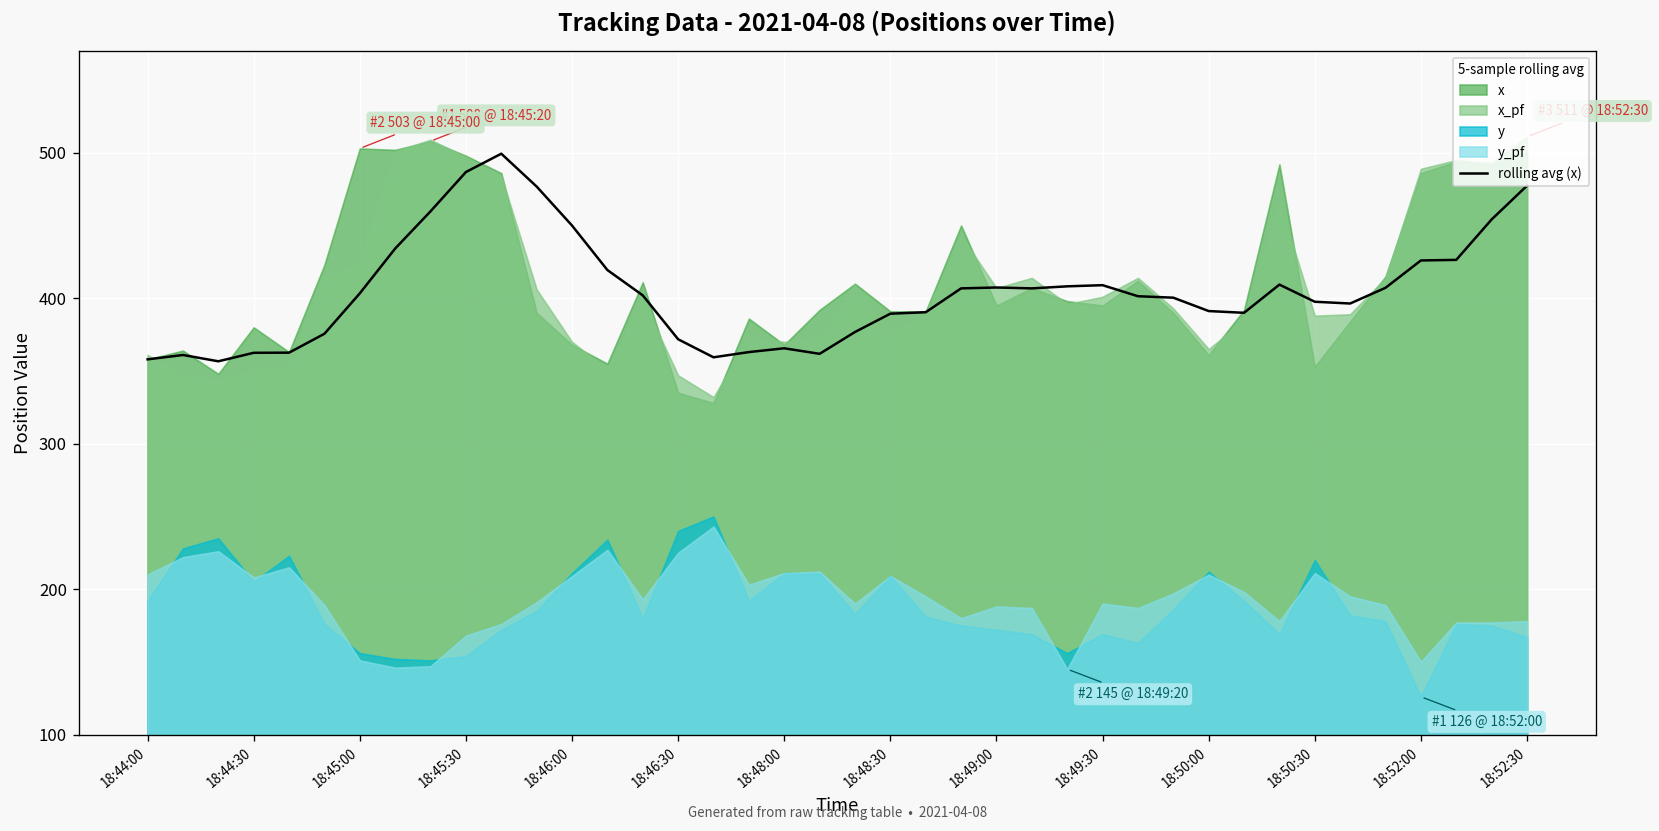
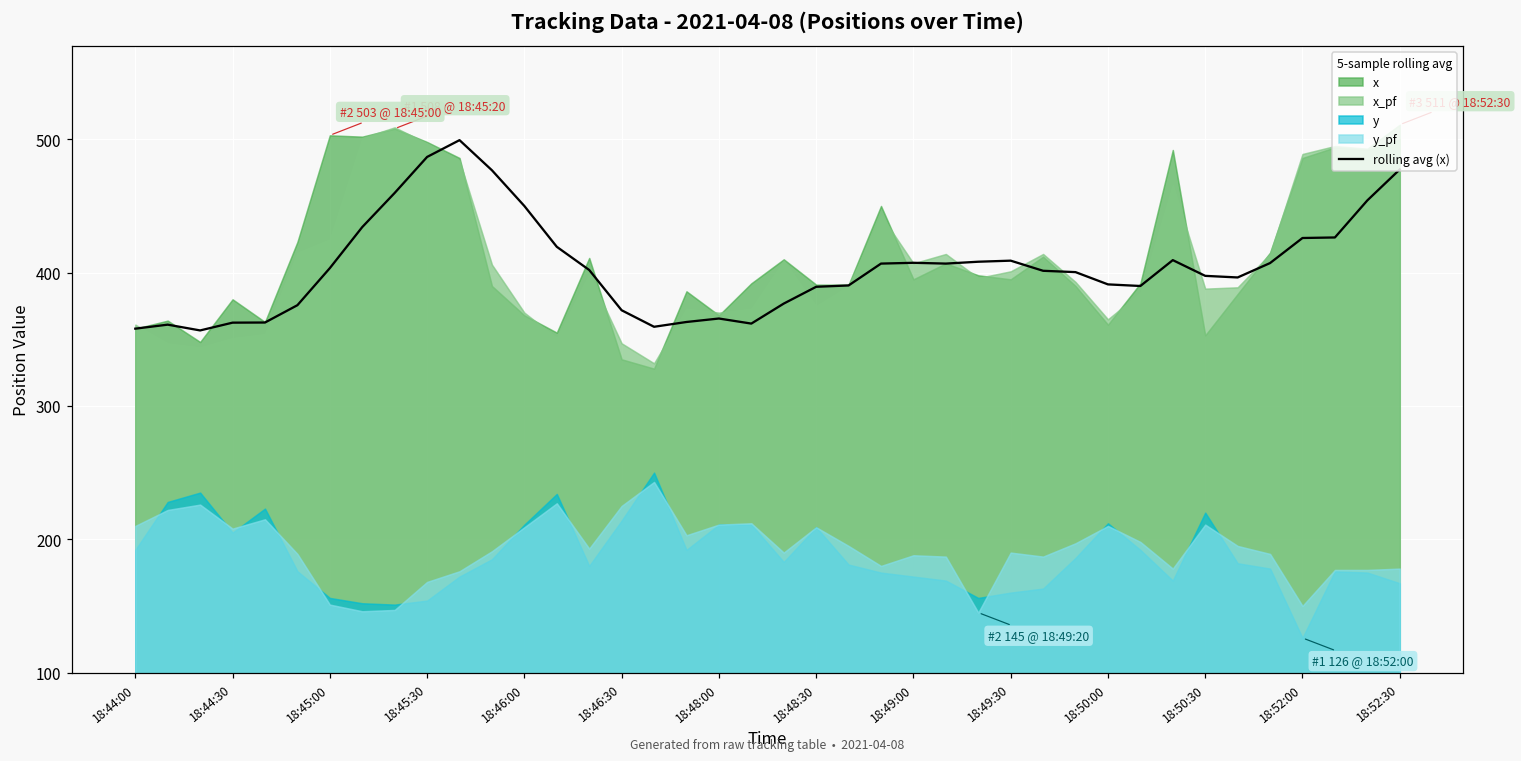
  {
    "rolling avg (x)": {
      "18:44:30": 363,
      "18:45:00": 403,
      "18:45:30": 487,
      "18:46:00": 450,
      "18:46:30": 372,
      "18:48:00": 366,
      "18:49:30": 409,
      "18:50:00": 391,
      "18:50:30": 398,
      "18:52:00": 426,
      "18:52:30": 477
    },
    "x": {
      "18:44:30": 380,
      "18:45:00": 503,
      "18:46:30": 335,
      "18:49:00": 395,
      "18:49:30": 395,
      "18:50:00": 361,
      "18:50:30": 353,
      "18:52:00": 486
    },
    "x_pf": {
      "18:44:00": 361,
      "18:44:30": 351,
      "18:45:00": 425,
      "18:46:30": 347,
      "18:48:30": 375,
      "18:49:30": 401,
      "18:50:00": 365,
      "18:50:30": 388,
      "18:52:00": 489
    },
    "y": {
      "18:44:00": 192,
      "18:44:30": 205,
      "18:45:00": 156,
      "18:45:30": 154,
-     "18:46:30": 240,
+     "18:46:30": 214,
      "18:49:00": 172,
-     "18:49:30": 169,
+     "18:49:30": 160,
      "18:50:30": 220,
      "18:52:30": 167
    },
    "y_pf": {
      "18:44:00": 210,
      "18:44:30": 208,
      "18:45:00": 151,
      "18:45:30": 168,
      "18:46:30": 225,
      "18:49:00": 188,
      "18:49:30": 190,
      "18:50:30": 211,
      "18:52:00": 150,
      "18:52:30": 178
    }
  }
